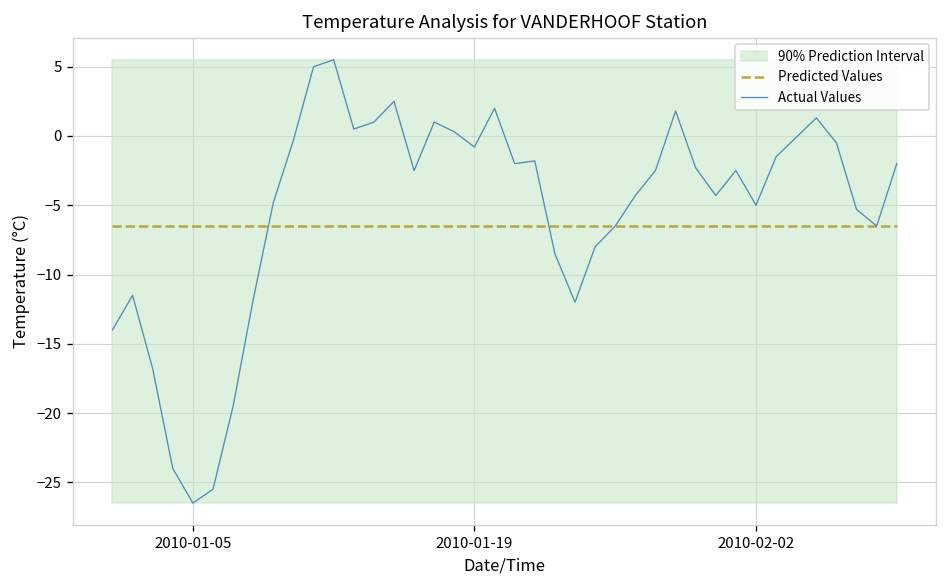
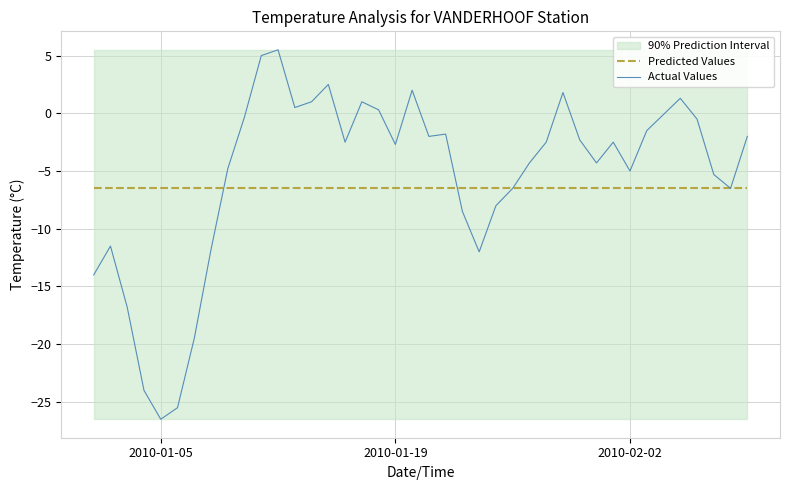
  {
    "Predicted Values": {
      "2010-01-05": -6.5,
      "2010-01-19": -6.5,
      "2010-02-02": -6.5
    },
    "90% Prediction Interval": {
      "2010-01-05": 5.5,
      "2010-01-19": 5.5
    },
    "Actual Values": {
      "2010-01-05": -26.5,
-     "2010-01-19": -0.8,
+     "2010-01-19": -2.7,
      "2010-02-02": -5.0
    }
  }
